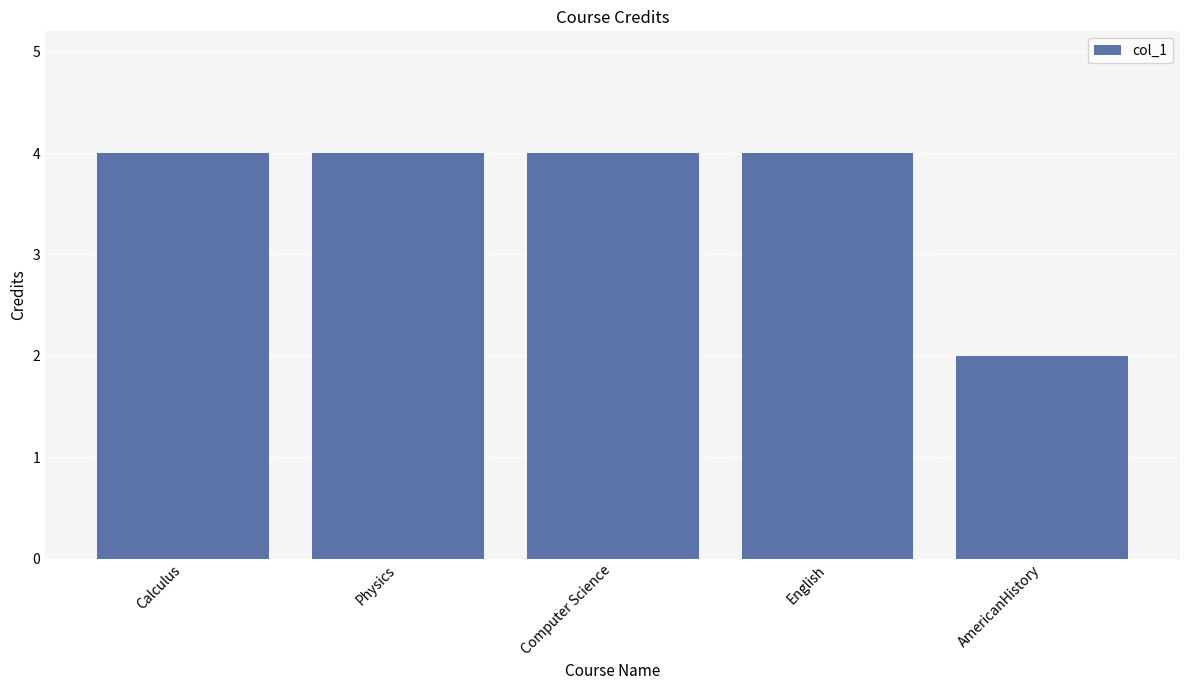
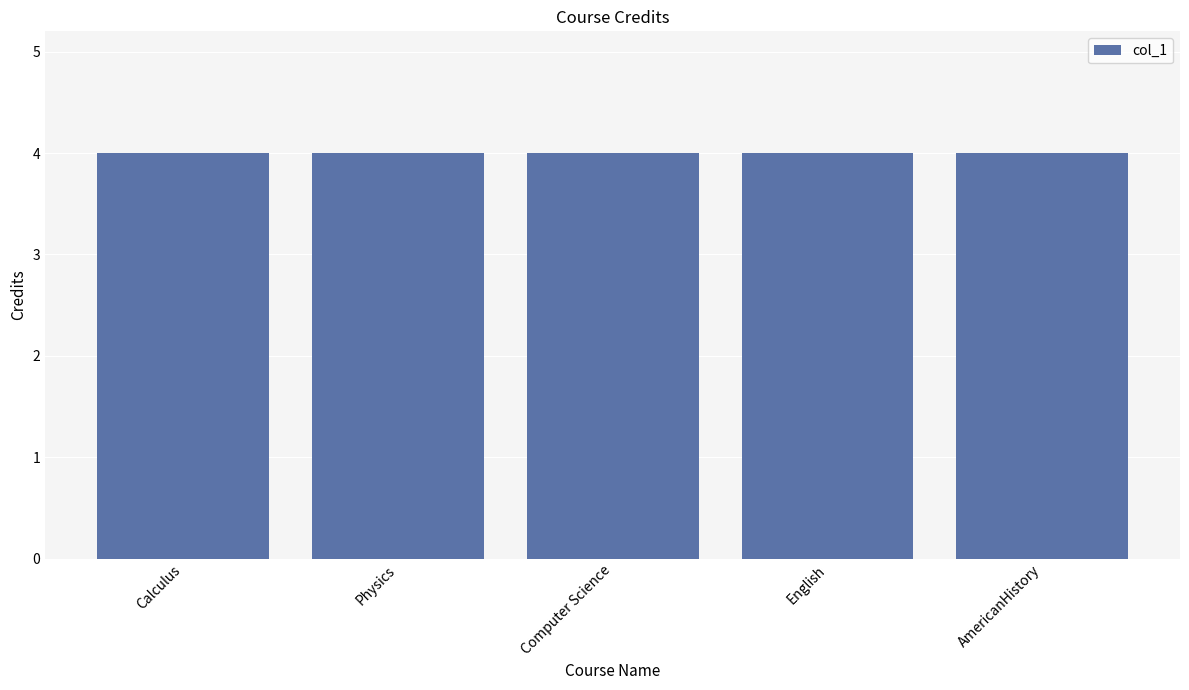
  {
    "Calculus": 4,
    "Physics": 4,
    "Computer Science": 4,
    "English": 4,
-   "AmericanHistory": 2
+   "AmericanHistory": 4
  }
